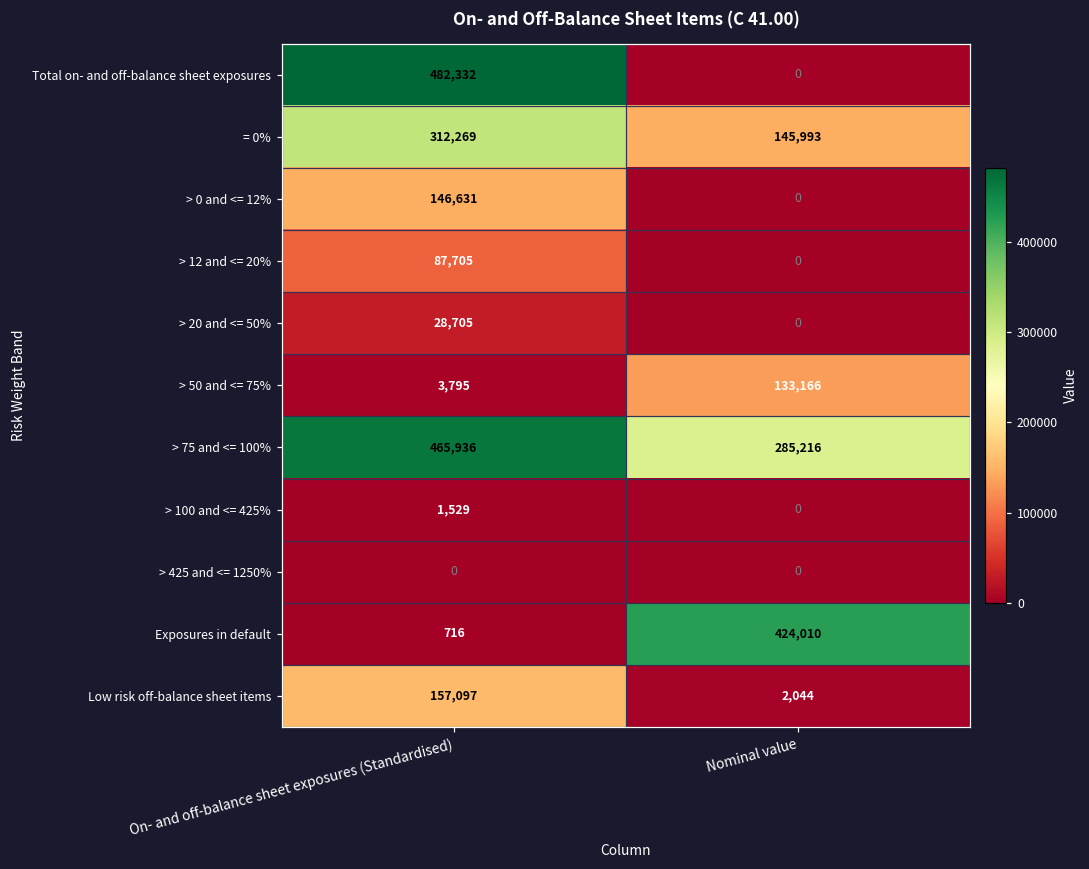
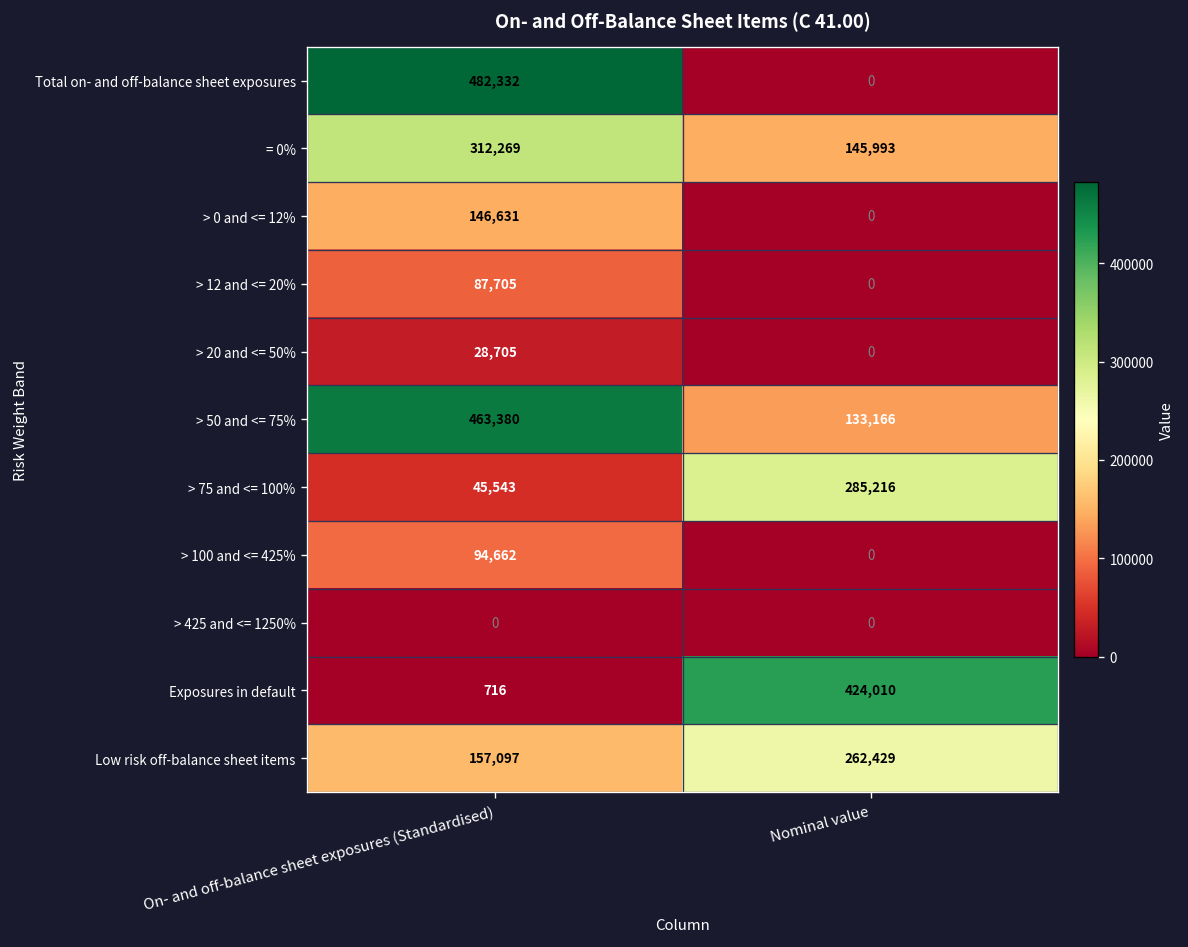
  {
    "Total on- and off-balance sheet exposures": {
      "On- and off-balance sheet exposures (Standardised)": "482,332",
      "Nominal value": "0"
    },
    "= 0%": {
      "On- and off-balance sheet exposures (Standardised)": "312,269",
      "Nominal value": "145,993"
    },
    "> 0 and <= 12%": {
      "On- and off-balance sheet exposures (Standardised)": "146,631",
      "Nominal value": "0"
    },
    "> 12 and <= 20%": {
      "On- and off-balance sheet exposures (Standardised)": "87,705",
      "Nominal value": "0"
    },
    "> 20 and <= 50%": {
      "On- and off-balance sheet exposures (Standardised)": "28,705",
      "Nominal value": "0"
    },
    "> 50 and <= 75%": {
-     "On- and off-balance sheet exposures (Standardised)": "3,795",
+     "On- and off-balance sheet exposures (Standardised)": "463,380",
      "Nominal value": "133,166"
    },
    "> 75 and <= 100%": {
-     "On- and off-balance sheet exposures (Standardised)": "465,936",
+     "On- and off-balance sheet exposures (Standardised)": "45,543",
      "Nominal value": "285,216"
    },
    "> 100 and <= 425%": {
-     "On- and off-balance sheet exposures (Standardised)": "1,529",
+     "On- and off-balance sheet exposures (Standardised)": "94,662",
      "Nominal value": "0"
    },
    "> 425 and <= 1250%": {
      "On- and off-balance sheet exposures (Standardised)": "0",
      "Nominal value": "0"
    },
    "Exposures in default": {
      "On- and off-balance sheet exposures (Standardised)": "716",
      "Nominal value": "424,010"
    },
    "Low risk off-balance sheet items": {
      "On- and off-balance sheet exposures (Standardised)": "157,097",
-     "Nominal value": "2,044"
+     "Nominal value": "262,429"
    }
  }
